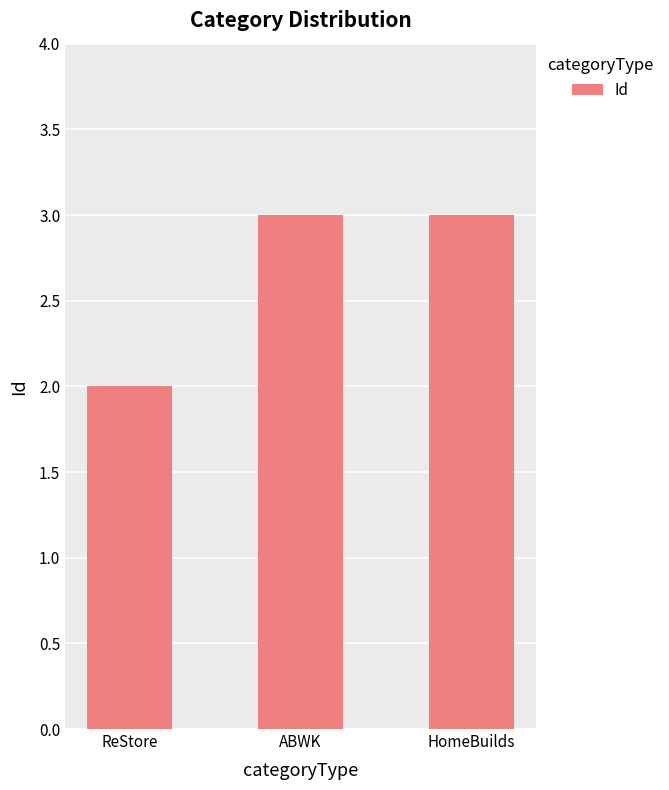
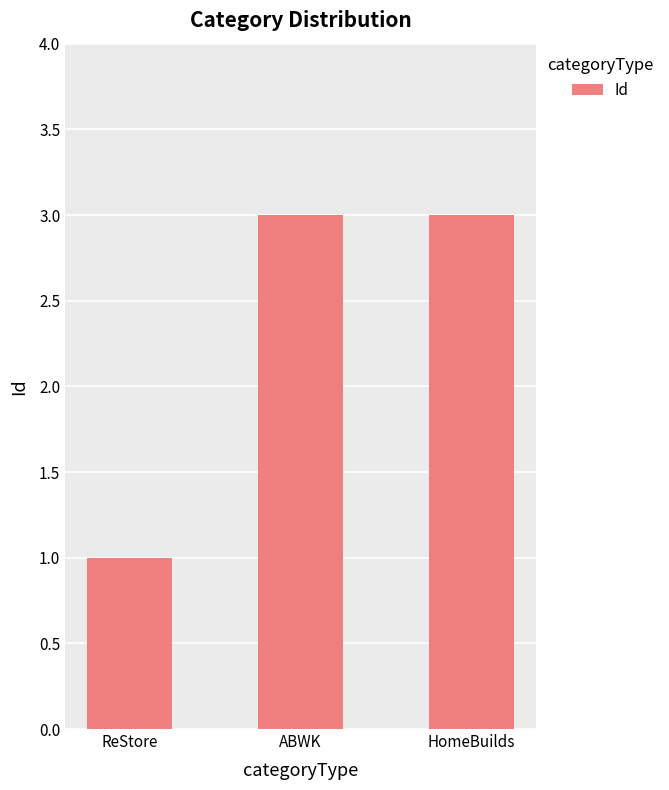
  {
-   "ReStore": 2,
+   "ReStore": 1,
    "ABWK": 3,
    "HomeBuilds": 3
  }
